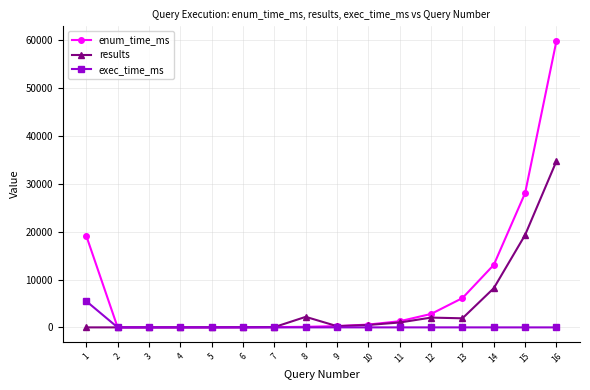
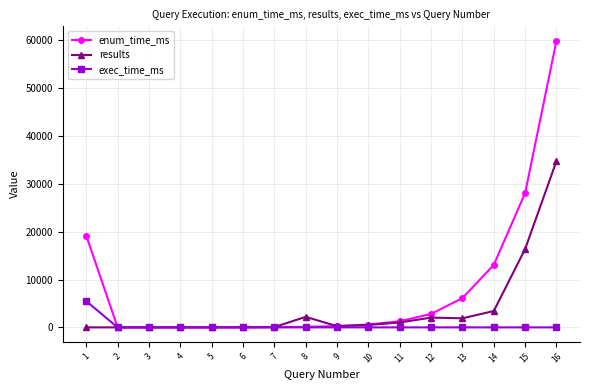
  {
    "enum_time_ms": {
      "1": 19000,
      "12": 3000,
      "13": 6000,
      "14": 13000,
      "15": 28000,
      "16": 60000
    },
    "results": {
      "1": 0,
      "8": 2000,
      "12": 2000,
      "13": 2000,
-     "14": 8000,
-     "15": 19000,
+     "14": 3000,
+     "15": 16000,
      "16": 35000
    },
    "exec_time_ms": {
      "1": 5000,
      "11": 0,
      "12": 0,
      "13": 0,
      "14": 0,
      "15": 0,
      "16": 0
    }
  }
